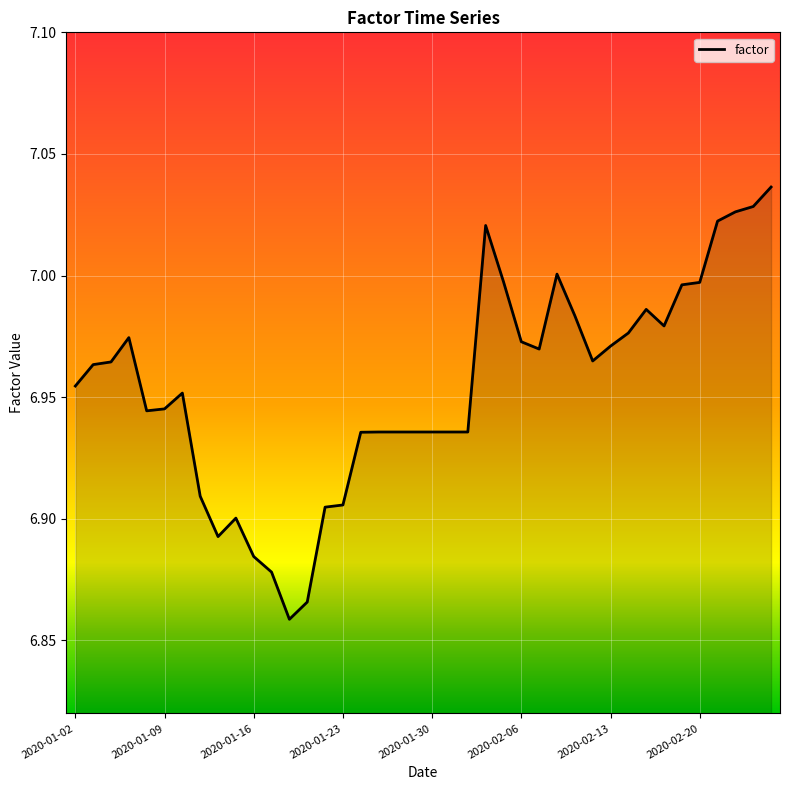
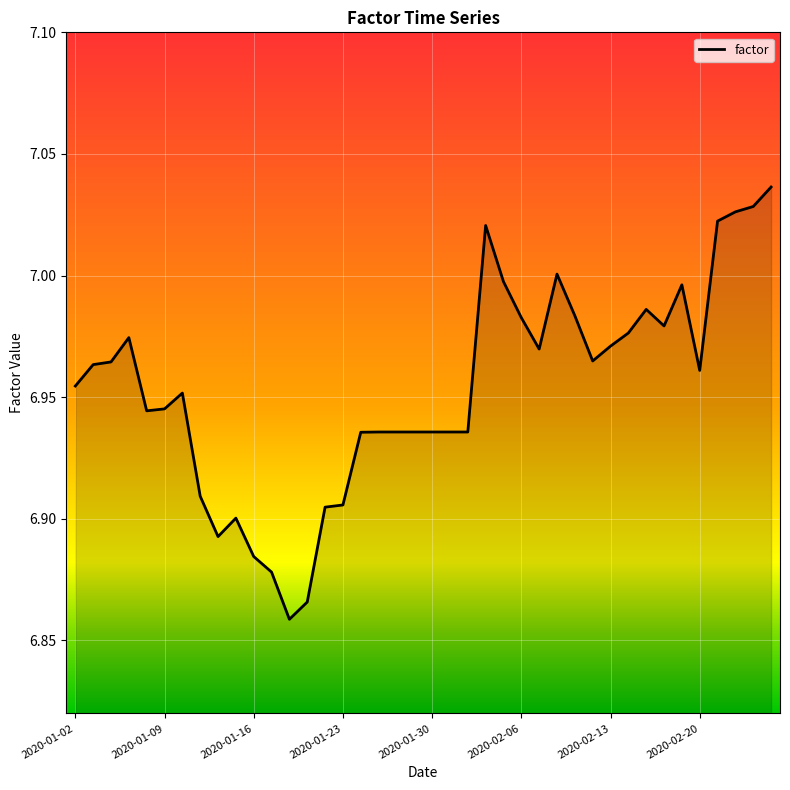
  {
    "2020-01-02": 6.955,
    "2020-01-09": 6.945,
    "2020-01-16": 6.885,
    "2020-01-23": 6.906,
    "2020-01-30": 6.936,
-   "2020-02-06": 6.973,
+   "2020-02-06": 6.983,
    "2020-02-13": 6.971,
-   "2020-02-20": 6.997
+   "2020-02-20": 6.961
  }
